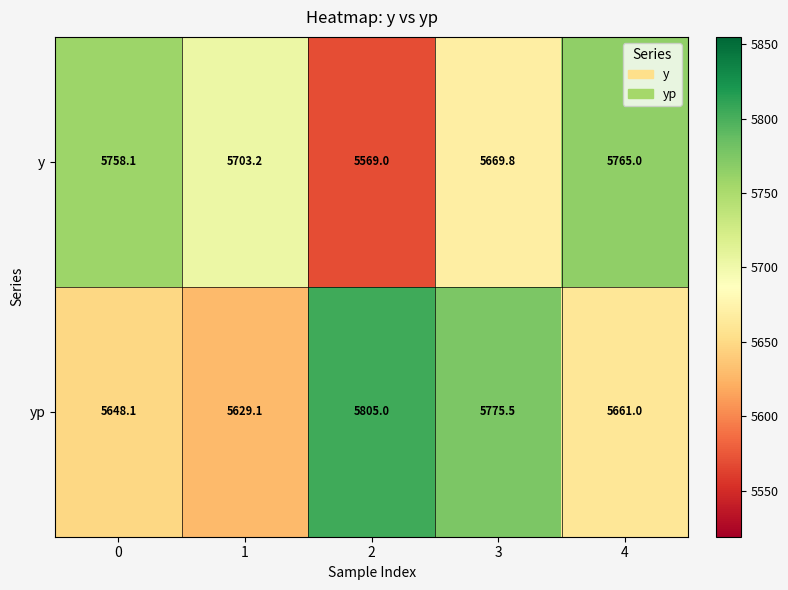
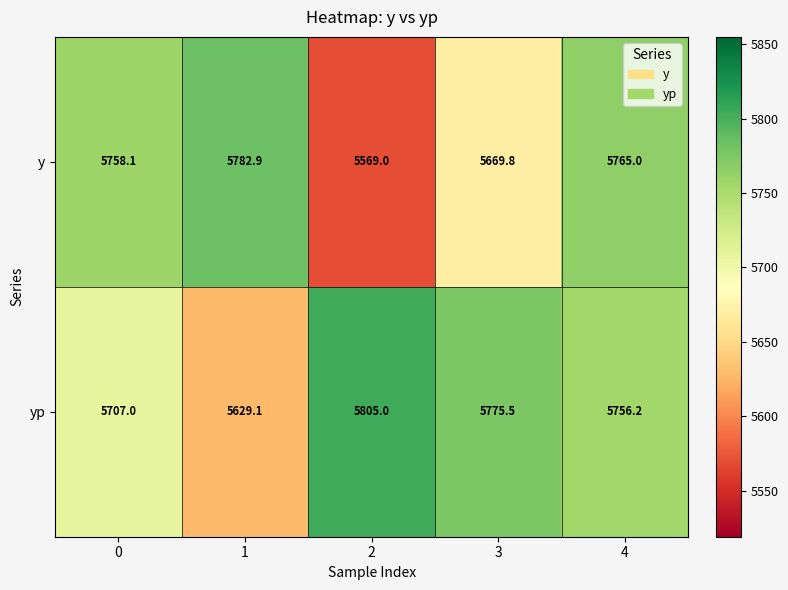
  {
    "y": {
      "0": 5758.1,
-     "1": 5703.2,
+     "1": 5782.9,
      "2": 5569.0,
      "3": 5669.8,
      "4": 5765.0
    },
    "yp": {
-     "0": 5648.1,
+     "0": 5707.0,
      "1": 5629.1,
      "2": 5805.0,
      "3": 5775.5,
-     "4": 5661.0
+     "4": 5756.2
    }
  }
